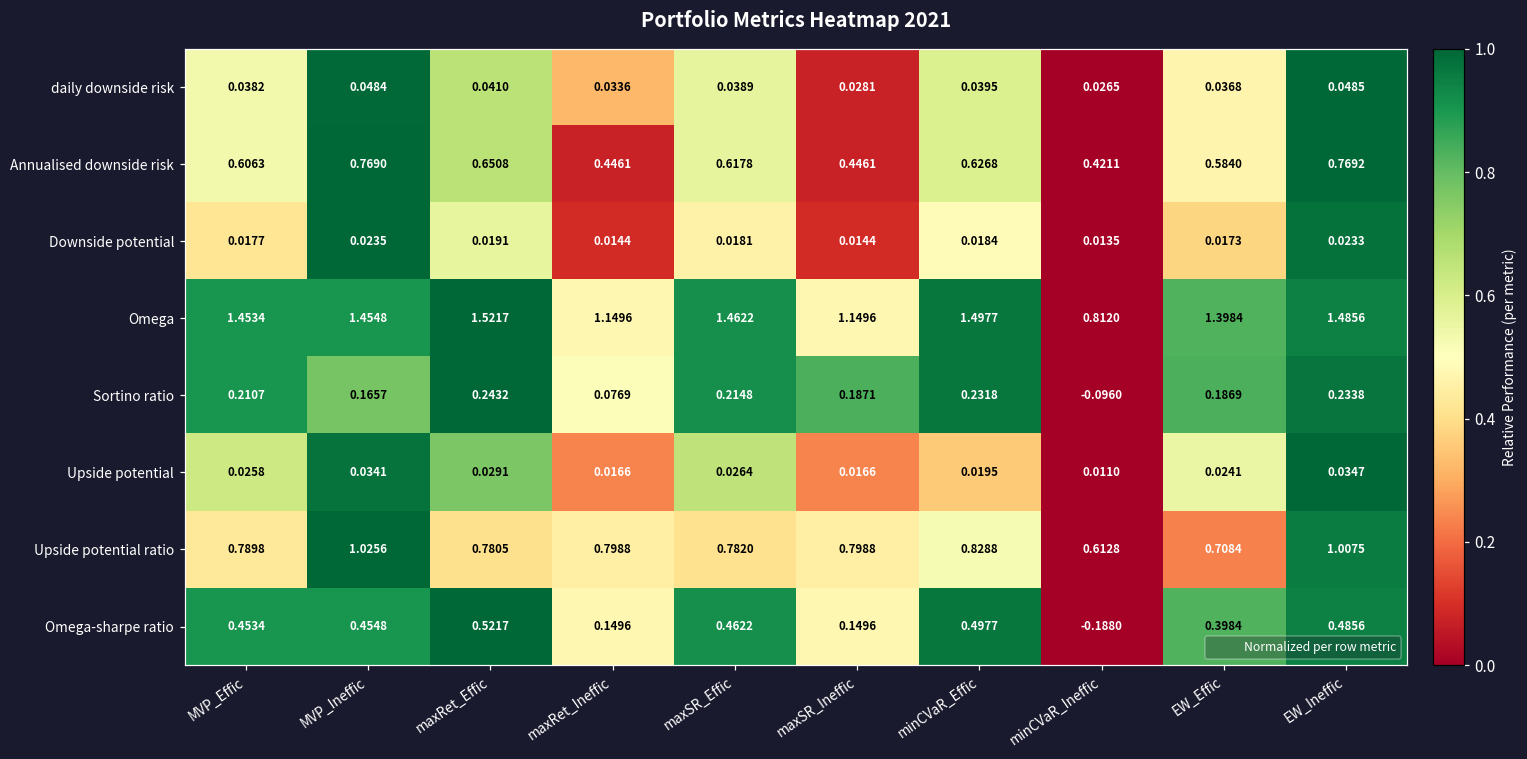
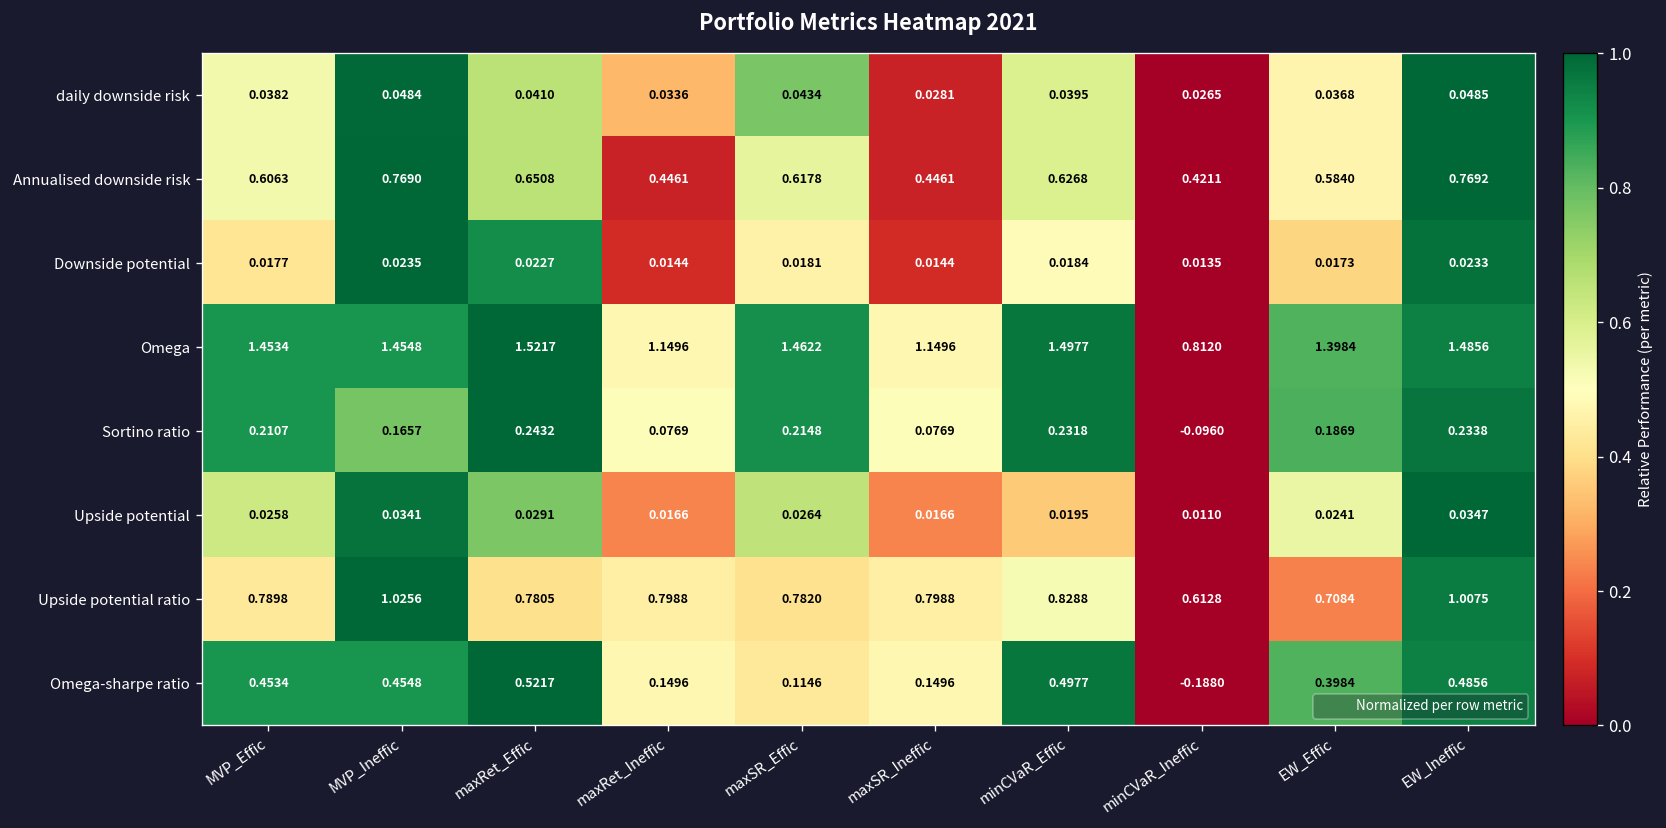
  {
    "daily downside risk": {
      "MVP_Effic": 0.0382,
      "MVP_Ineffic": 0.0484,
      "maxRet_Effic": 0.0410,
      "maxRet_Ineffic": 0.0336,
-     "maxSR_Effic": 0.0389,
+     "maxSR_Effic": 0.0434,
      "maxSR_Ineffic": 0.0281,
      "minCVaR_Effic": 0.0395,
      "minCVaR_Ineffic": 0.0265,
      "EW_Effic": 0.0368,
      "EW_Ineffic": 0.0485
    },
    "Annualised downside risk": {
      "MVP_Effic": 0.6063,
      "MVP_Ineffic": 0.7690,
      "maxRet_Effic": 0.6508,
      "maxRet_Ineffic": 0.4461,
      "maxSR_Effic": 0.6178,
      "maxSR_Ineffic": 0.4461,
      "minCVaR_Effic": 0.6268,
      "minCVaR_Ineffic": 0.4211,
      "EW_Effic": 0.5840,
      "EW_Ineffic": 0.7692
    },
    "Downside potential": {
      "MVP_Effic": 0.0177,
      "MVP_Ineffic": 0.0235,
-     "maxRet_Effic": 0.0191,
+     "maxRet_Effic": 0.0227,
      "maxRet_Ineffic": 0.0144,
      "maxSR_Effic": 0.0181,
      "maxSR_Ineffic": 0.0144,
      "minCVaR_Effic": 0.0184,
      "minCVaR_Ineffic": 0.0135,
      "EW_Effic": 0.0173,
      "EW_Ineffic": 0.0233
    },
    "Omega": {
      "MVP_Effic": 1.4534,
      "MVP_Ineffic": 1.4548,
      "maxRet_Effic": 1.5217,
      "maxRet_Ineffic": 1.1496,
      "maxSR_Effic": 1.4622,
      "maxSR_Ineffic": 1.1496,
      "minCVaR_Effic": 1.4977,
      "minCVaR_Ineffic": 0.8120,
      "EW_Effic": 1.3984,
      "EW_Ineffic": 1.4856
    },
    "Sortino ratio": {
      "MVP_Effic": 0.2107,
      "MVP_Ineffic": 0.1657,
      "maxRet_Effic": 0.2432,
      "maxRet_Ineffic": 0.0769,
      "maxSR_Effic": 0.2148,
-     "maxSR_Ineffic": 0.1871,
+     "maxSR_Ineffic": 0.0769,
      "minCVaR_Effic": 0.2318,
      "minCVaR_Ineffic": -0.0960,
      "EW_Effic": 0.1869,
      "EW_Ineffic": 0.2338
    },
    "Upside potential": {
      "MVP_Effic": 0.0258,
      "MVP_Ineffic": 0.0341,
      "maxRet_Effic": 0.0291,
      "maxRet_Ineffic": 0.0166,
      "maxSR_Effic": 0.0264,
      "maxSR_Ineffic": 0.0166,
      "minCVaR_Effic": 0.0195,
      "minCVaR_Ineffic": 0.0110,
      "EW_Effic": 0.0241,
      "EW_Ineffic": 0.0347
    },
    "Upside potential ratio": {
      "MVP_Effic": 0.7898,
      "MVP_Ineffic": 1.0256,
      "maxRet_Effic": 0.7805,
      "maxRet_Ineffic": 0.7988,
      "maxSR_Effic": 0.7820,
      "maxSR_Ineffic": 0.7988,
      "minCVaR_Effic": 0.8288,
      "minCVaR_Ineffic": 0.6128,
      "EW_Effic": 0.7084,
      "EW_Ineffic": 1.0075
    },
    "Omega-sharpe ratio": {
      "MVP_Effic": 0.4534,
      "MVP_Ineffic": 0.4548,
      "maxRet_Effic": 0.5217,
      "maxRet_Ineffic": 0.1496,
-     "maxSR_Effic": 0.4622,
+     "maxSR_Effic": 0.1146,
      "maxSR_Ineffic": 0.1496,
      "minCVaR_Effic": 0.4977,
      "minCVaR_Ineffic": -0.1880,
      "EW_Effic": 0.3984,
      "EW_Ineffic": 0.4856
    }
  }
